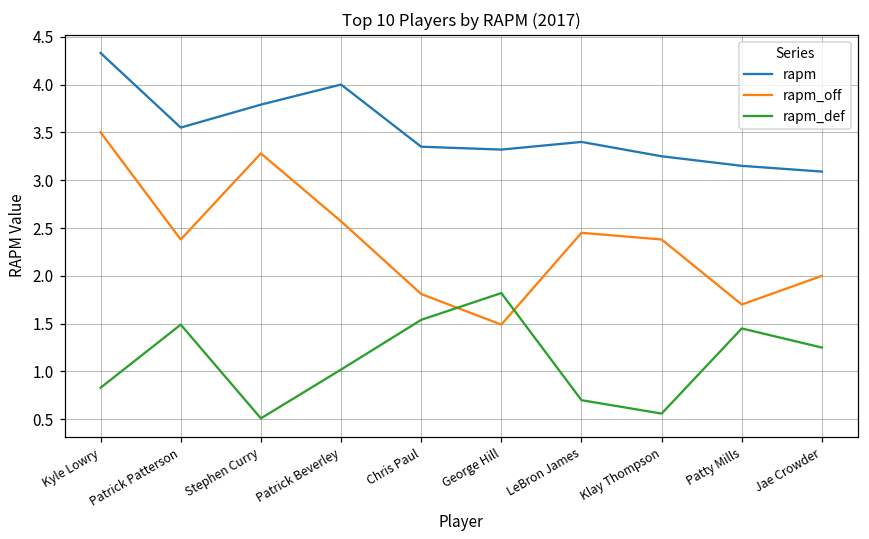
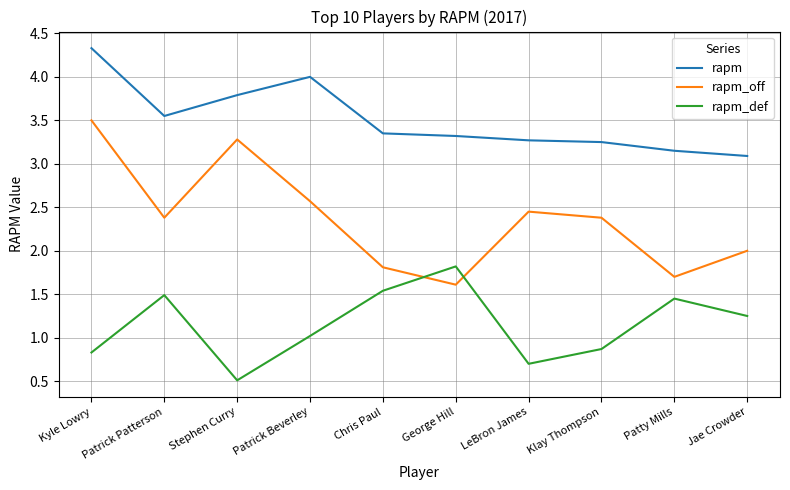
  {
    "rapm": {
      "Kyle Lowry": 4.3,
      "Patrick Patterson": 3.6,
      "Stephen Curry": 3.8,
      "Patrick Beverley": 4.0,
      "Chris Paul": 3.4,
      "George Hill": 3.3,
-     "LeBron James": 3.4,
+     "LeBron James": 3.3,
      "Klay Thompson": 3.3,
      "Patty Mills": 3.2,
      "Jae Crowder": 3.1
    },
    "rapm_off": {
      "Kyle Lowry": 3.5,
      "Patrick Patterson": 2.4,
      "Stephen Curry": 3.3,
      "Patrick Beverley": 2.6,
      "Chris Paul": 1.8,
-     "George Hill": 1.5,
+     "George Hill": 1.6,
      "LeBron James": 2.5,
      "Klay Thompson": 2.4,
      "Patty Mills": 1.7,
      "Jae Crowder": 2.0
    },
    "rapm_def": {
      "Kyle Lowry": 0.8,
      "Patrick Patterson": 1.5,
      "Stephen Curry": 0.5,
      "Patrick Beverley": 1.0,
      "Chris Paul": 1.5,
      "George Hill": 1.8,
      "LeBron James": 0.7,
-     "Klay Thompson": 0.6,
+     "Klay Thompson": 0.9,
      "Patty Mills": 1.5,
      "Jae Crowder": 1.3
    }
  }
